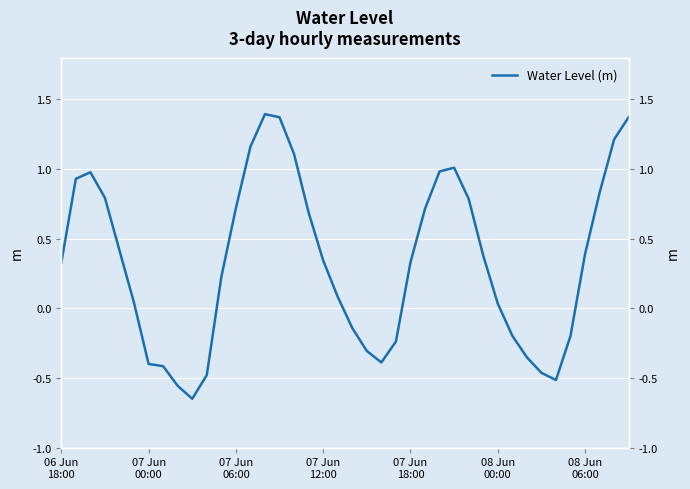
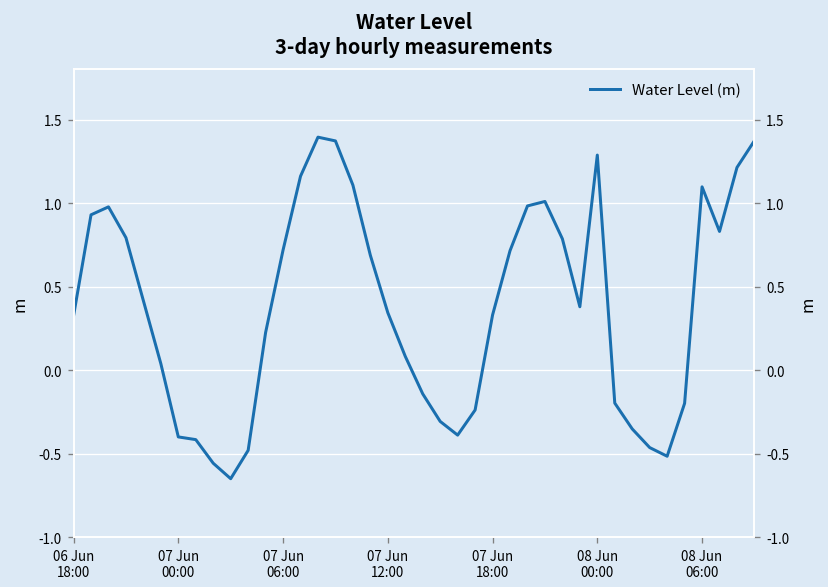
  {
    "06 Jun 18:00": 0.33,
    "07 Jun 00:00": -0.40,
    "07 Jun 06:00": 0.72,
    "07 Jun 12:00": 0.34,
    "07 Jun 18:00": 0.33,
-   "08 Jun 00:00": 0.03,
-   "08 Jun 06:00": 0.39
+   "08 Jun 00:00": 1.29,
+   "08 Jun 06:00": 1.10
  }
